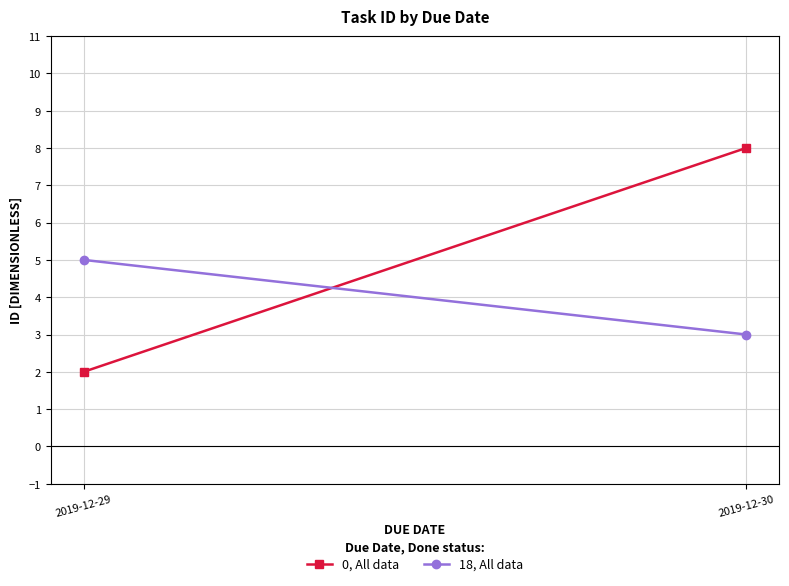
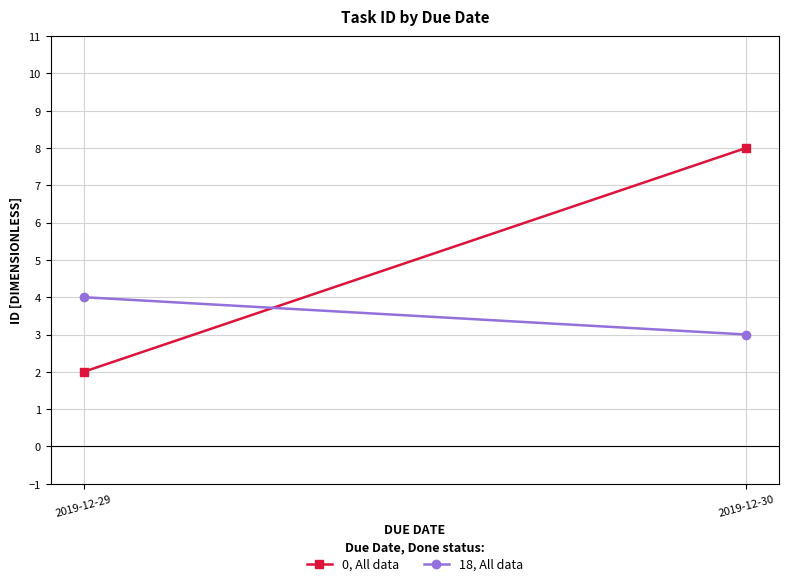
  {
    "0, All data": {
      "2019-12-29": 2,
      "2019-12-30": 8
    },
    "18, All data": {
-     "2019-12-29": 5,
+     "2019-12-29": 4,
      "2019-12-30": 3
    }
  }
